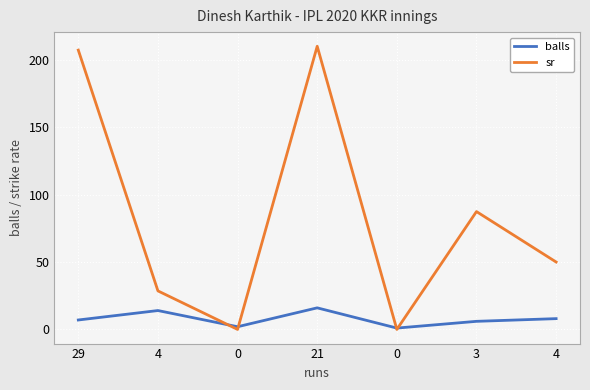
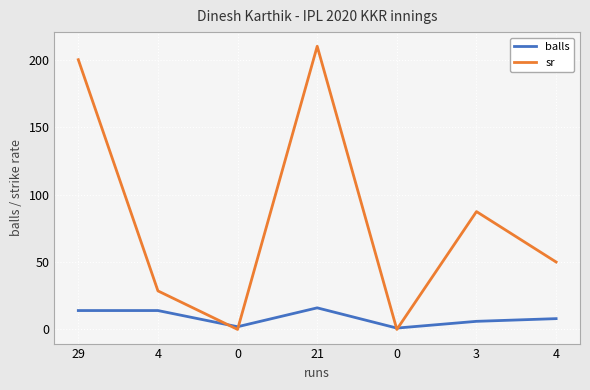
  {
    "balls": {
-     "29": 7,
+     "29": 14,
      "21": 16,
      "3": 6
    },
    "sr": {
-     "29": 207,
+     "29": 200,
      "21": 210,
      "3": 87
    }
  }
